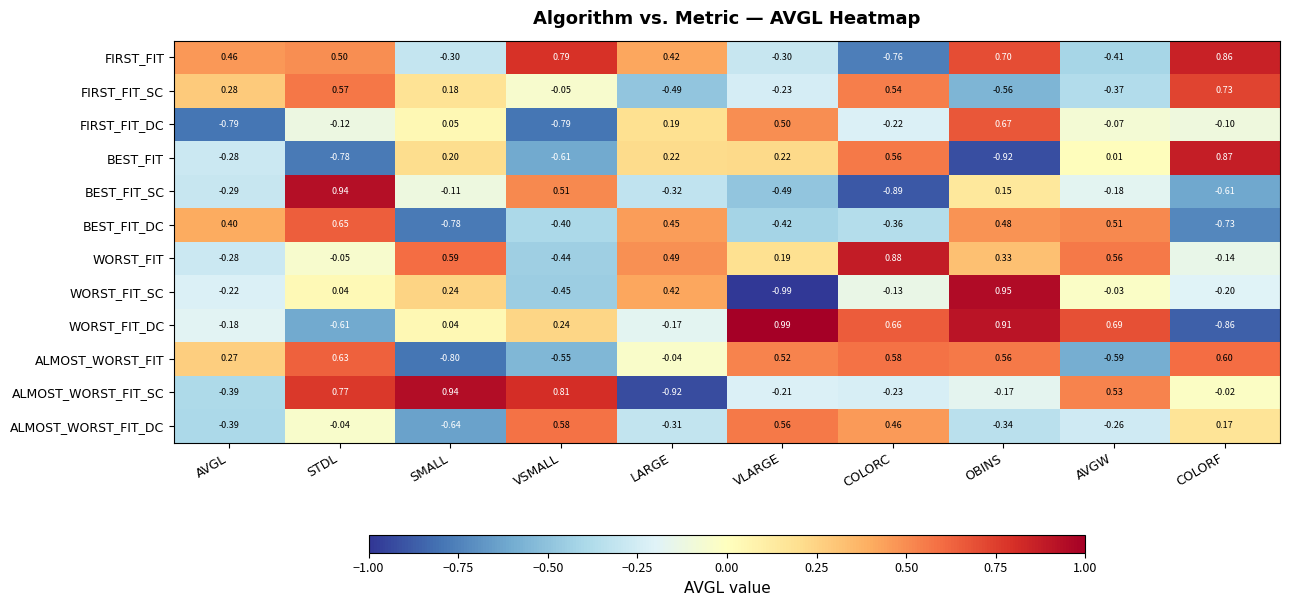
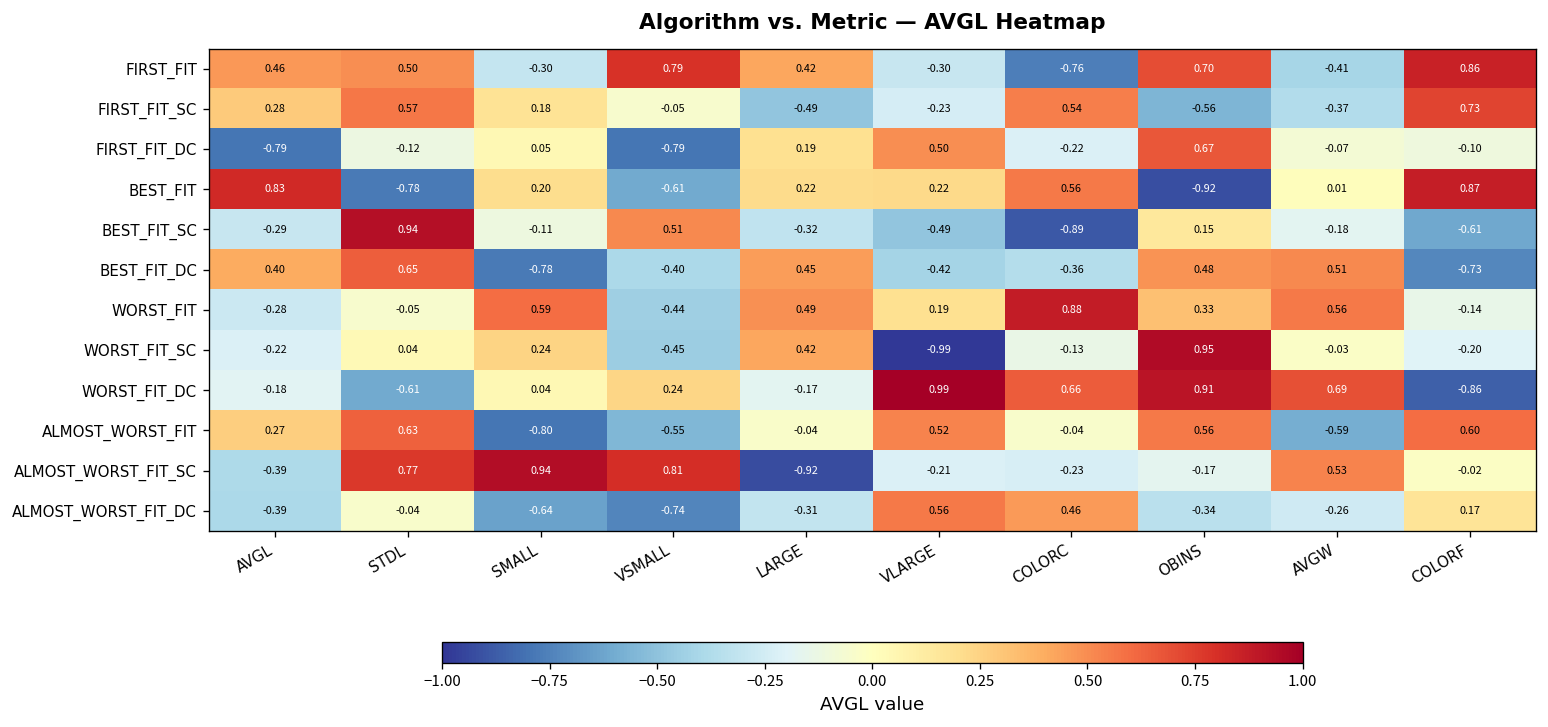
  {
    "FIRST_FIT": {
      "AVGL": 0.46,
      "STDL": 0.50,
      "SMALL": -0.30,
      "VSMALL": 0.79,
      "LARGE": 0.42,
      "VLARGE": -0.30,
      "COLORC": -0.76,
      "OBINS": 0.70,
      "AVGW": -0.41,
      "COLORF": 0.86
    },
    "FIRST_FIT_SC": {
      "AVGL": 0.28,
      "STDL": 0.57,
      "SMALL": 0.18,
      "VSMALL": -0.05,
      "LARGE": -0.49,
      "VLARGE": -0.23,
      "COLORC": 0.54,
      "OBINS": -0.56,
      "AVGW": -0.37,
      "COLORF": 0.73
    },
    "FIRST_FIT_DC": {
      "AVGL": -0.79,
      "STDL": -0.12,
      "SMALL": 0.05,
      "VSMALL": -0.79,
      "LARGE": 0.19,
      "VLARGE": 0.50,
      "COLORC": -0.22,
      "OBINS": 0.67,
      "AVGW": -0.07,
      "COLORF": -0.10
    },
    "BEST_FIT": {
-     "AVGL": -0.28,
+     "AVGL": 0.83,
      "STDL": -0.78,
      "SMALL": 0.20,
      "VSMALL": -0.61,
      "LARGE": 0.22,
      "VLARGE": 0.22,
      "COLORC": 0.56,
      "OBINS": -0.92,
      "AVGW": 0.01,
      "COLORF": 0.87
    },
    "BEST_FIT_SC": {
      "AVGL": -0.29,
      "STDL": 0.94,
      "SMALL": -0.11,
      "VSMALL": 0.51,
      "LARGE": -0.32,
      "VLARGE": -0.49,
      "COLORC": -0.89,
      "OBINS": 0.15,
      "AVGW": -0.18,
      "COLORF": -0.61
    },
    "BEST_FIT_DC": {
      "AVGL": 0.40,
      "STDL": 0.65,
      "SMALL": -0.78,
      "VSMALL": -0.40,
      "LARGE": 0.45,
      "VLARGE": -0.42,
      "COLORC": -0.36,
      "OBINS": 0.48,
      "AVGW": 0.51,
      "COLORF": -0.73
    },
    "WORST_FIT": {
      "AVGL": -0.28,
      "STDL": -0.05,
      "SMALL": 0.59,
      "VSMALL": -0.44,
      "LARGE": 0.49,
      "VLARGE": 0.19,
      "COLORC": 0.88,
      "OBINS": 0.33,
      "AVGW": 0.56,
      "COLORF": -0.14
    },
    "WORST_FIT_SC": {
      "AVGL": -0.22,
      "STDL": 0.04,
      "SMALL": 0.24,
      "VSMALL": -0.45,
      "LARGE": 0.42,
      "VLARGE": -0.99,
      "COLORC": -0.13,
      "OBINS": 0.95,
      "AVGW": -0.03,
      "COLORF": -0.20
    },
    "WORST_FIT_DC": {
      "AVGL": -0.18,
      "STDL": -0.61,
      "SMALL": 0.04,
      "VSMALL": 0.24,
      "LARGE": -0.17,
      "VLARGE": 0.99,
      "COLORC": 0.66,
      "OBINS": 0.91,
      "AVGW": 0.69,
      "COLORF": -0.86
    },
    "ALMOST_WORST_FIT": {
      "AVGL": 0.27,
      "STDL": 0.63,
      "SMALL": -0.80,
      "VSMALL": -0.55,
      "LARGE": -0.04,
      "VLARGE": 0.52,
-     "COLORC": 0.58,
+     "COLORC": -0.04,
      "OBINS": 0.56,
      "AVGW": -0.59,
      "COLORF": 0.60
    },
    "ALMOST_WORST_FIT_SC": {
      "AVGL": -0.39,
      "STDL": 0.77,
      "SMALL": 0.94,
      "VSMALL": 0.81,
      "LARGE": -0.92,
      "VLARGE": -0.21,
      "COLORC": -0.23,
      "OBINS": -0.17,
      "AVGW": 0.53,
      "COLORF": -0.02
    },
    "ALMOST_WORST_FIT_DC": {
      "AVGL": -0.39,
      "STDL": -0.04,
      "SMALL": -0.64,
-     "VSMALL": 0.58,
+     "VSMALL": -0.74,
      "LARGE": -0.31,
      "VLARGE": 0.56,
      "COLORC": 0.46,
      "OBINS": -0.34,
      "AVGW": -0.26,
      "COLORF": 0.17
    }
  }
